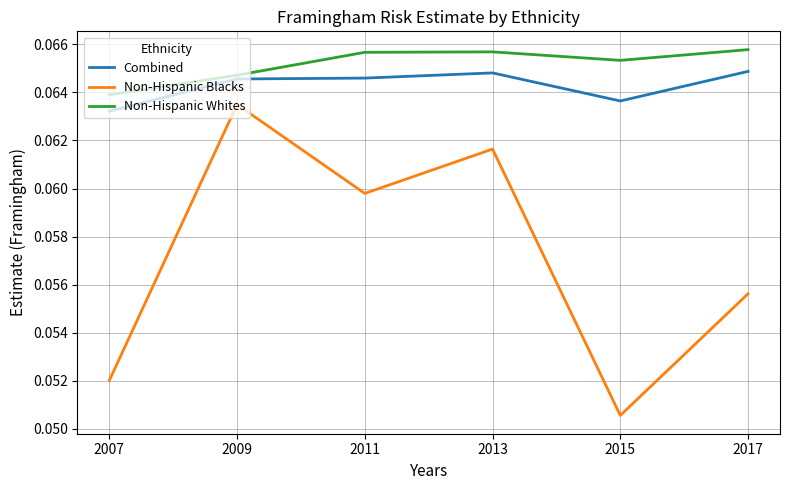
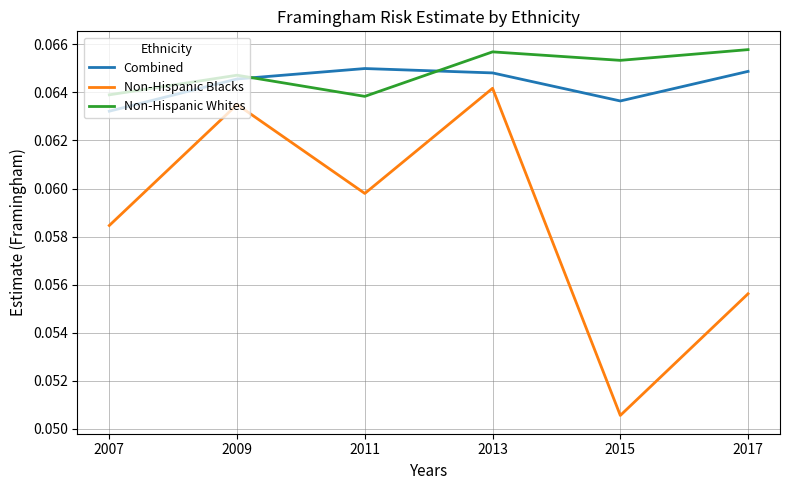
  {
    "Combined": {
-     "2011": 0.0646,
+     "2011": 0.0650,
      "2013": 0.0648,
      "2015": 0.0636,
      "2017": 0.0649
    },
    "Non-Hispanic Blacks": {
-     "2007": 0.0520,
+     "2007": 0.0585,
      "2011": 0.0598,
-     "2013": 0.0616,
+     "2013": 0.0642,
      "2015": 0.0506,
      "2017": 0.0556
    },
    "Non-Hispanic Whites": {
-     "2011": 0.0657,
+     "2011": 0.0638,
      "2013": 0.0657,
      "2015": 0.0653,
      "2017": 0.0658
    }
  }
